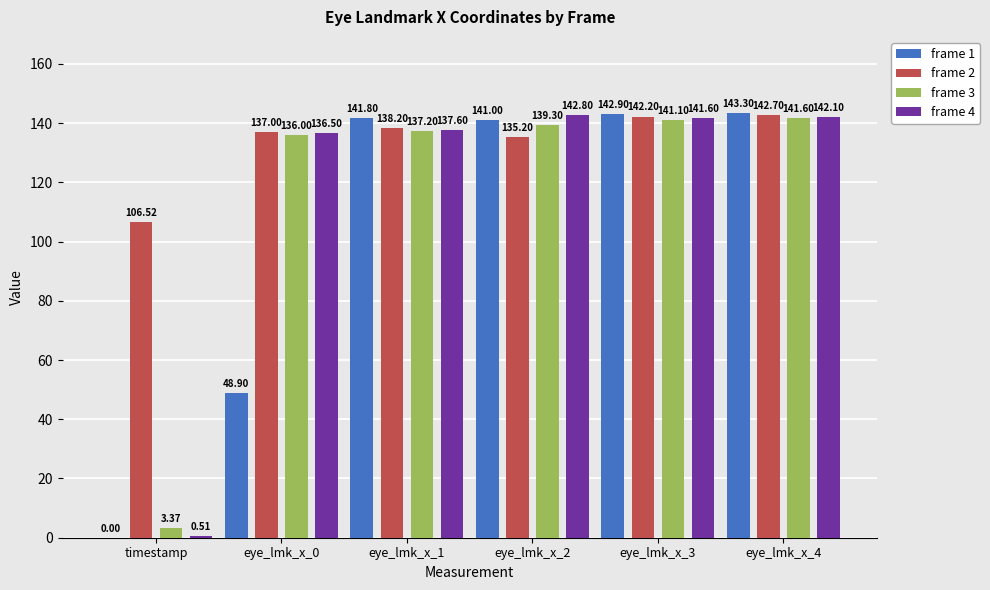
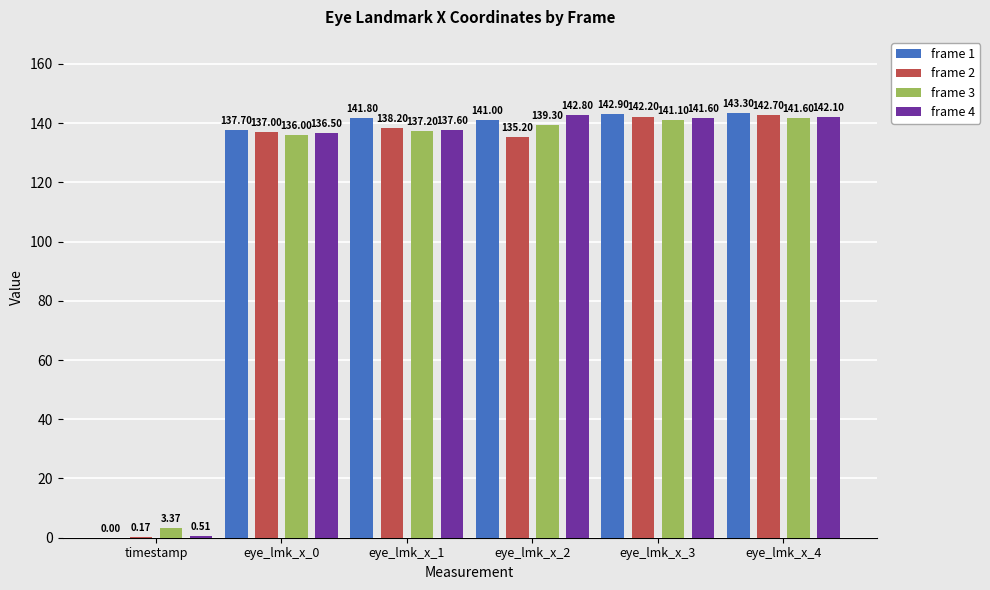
  {
    "frame 1": {
      "timestamp": 0.00,
-     "eye_lmk_x_0": 48.90,
+     "eye_lmk_x_0": 137.70,
      "eye_lmk_x_1": 141.80,
      "eye_lmk_x_2": 141.00,
      "eye_lmk_x_3": 142.90,
      "eye_lmk_x_4": 143.30
    },
    "frame 2": {
-     "timestamp": 106.52,
+     "timestamp": 0.17,
      "eye_lmk_x_0": 137.00,
      "eye_lmk_x_1": 138.20,
      "eye_lmk_x_2": 135.20,
      "eye_lmk_x_3": 142.20,
      "eye_lmk_x_4": 142.70
    },
    "frame 3": {
      "timestamp": 3.37,
      "eye_lmk_x_0": 136.00,
      "eye_lmk_x_1": 137.20,
      "eye_lmk_x_2": 139.30,
      "eye_lmk_x_3": 141.10,
      "eye_lmk_x_4": 141.60
    },
    "frame 4": {
      "timestamp": 0.51,
      "eye_lmk_x_0": 136.50,
      "eye_lmk_x_1": 137.60,
      "eye_lmk_x_2": 142.80,
      "eye_lmk_x_3": 141.60,
      "eye_lmk_x_4": 142.10
    }
  }
